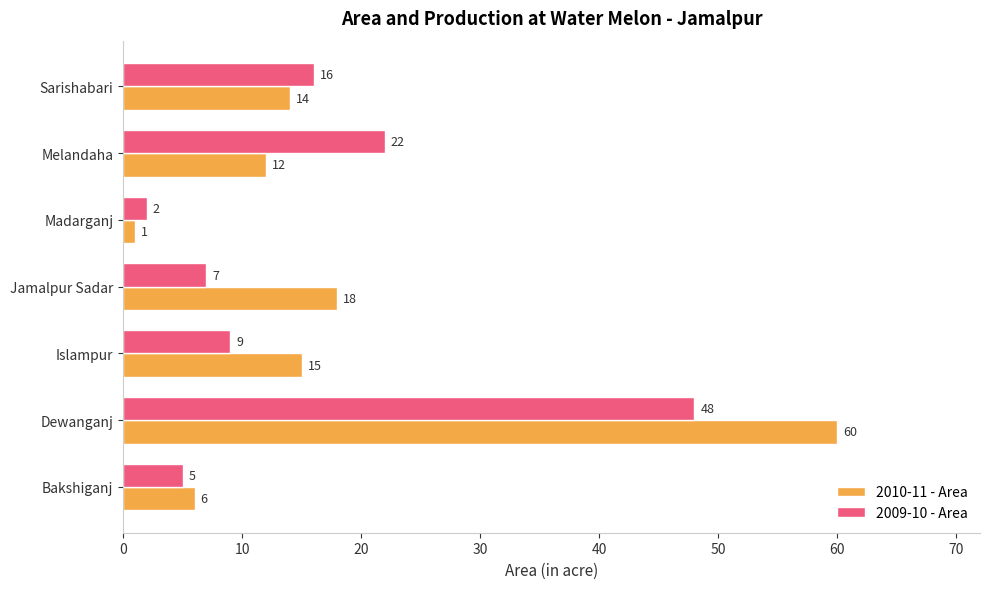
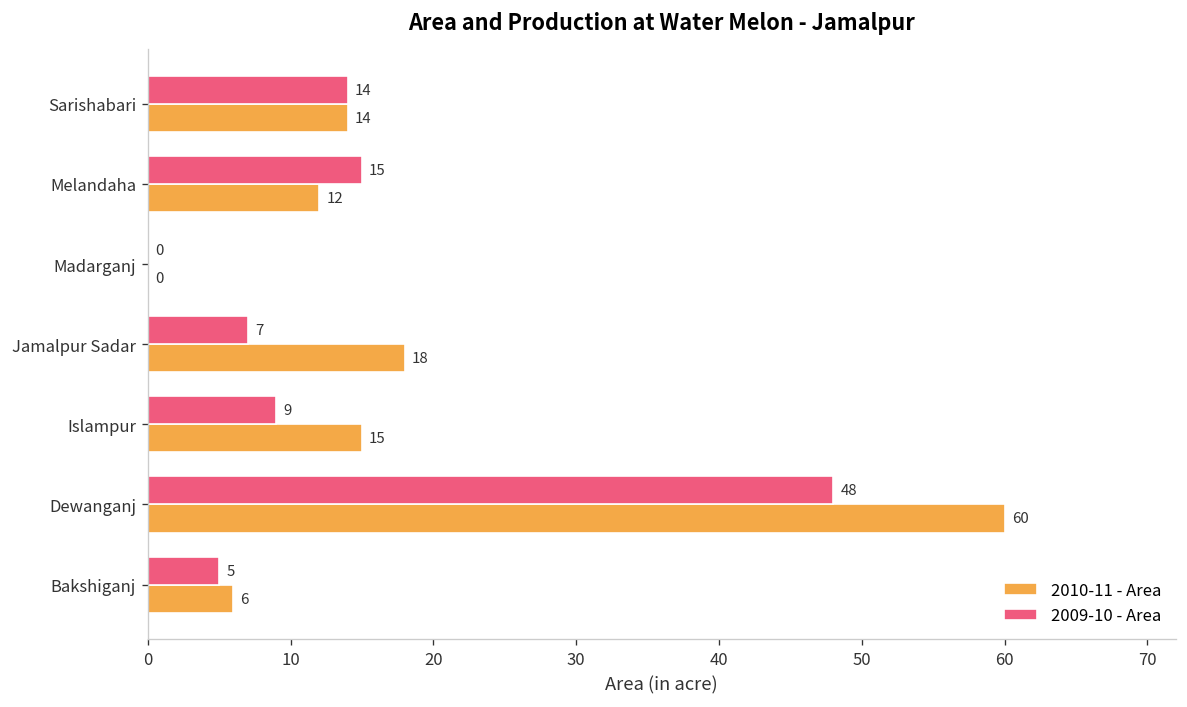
  {
    "2010-11 - Area": {
      "Sarishabari": 14,
      "Melandaha": 12,
-     "Madarganj": 1,
+     "Madarganj": 0,
      "Jamalpur Sadar": 18,
      "Islampur": 15,
      "Dewanganj": 60,
      "Bakshiganj": 6
    },
    "2009-10 - Area": {
-     "Sarishabari": 16,
-     "Melandaha": 22,
-     "Madarganj": 2,
+     "Sarishabari": 14,
+     "Melandaha": 15,
+     "Madarganj": 0,
      "Jamalpur Sadar": 7,
      "Islampur": 9,
      "Dewanganj": 48,
      "Bakshiganj": 5
    }
  }
